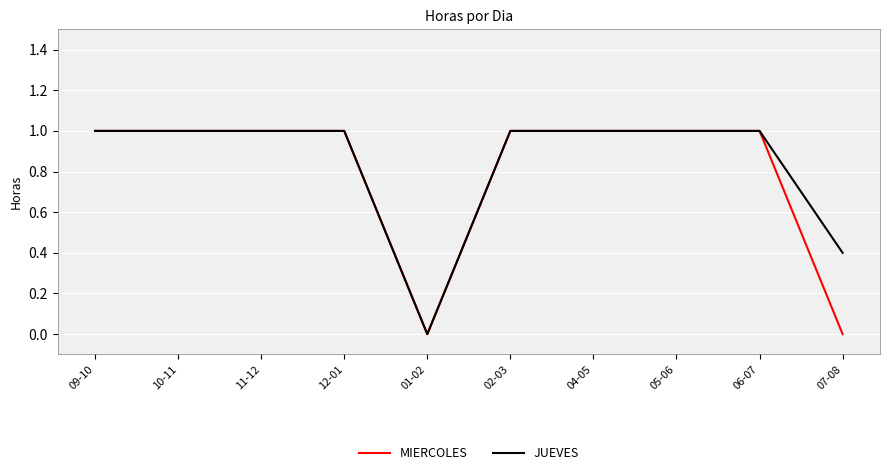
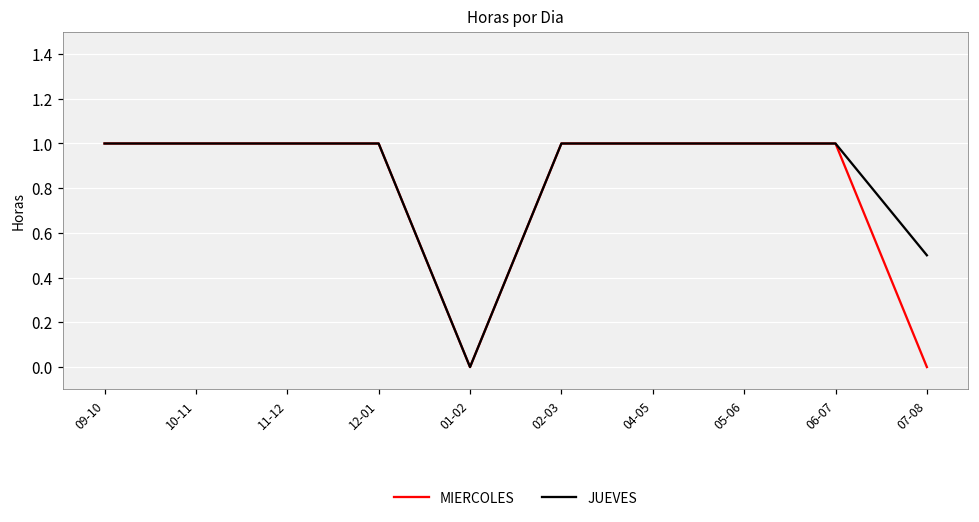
  {
    "MIERCOLES": {
      "07-08": 0.0
    },
    "JUEVES": {
-     "07-08": 0.4
+     "07-08": 0.5
    }
  }
